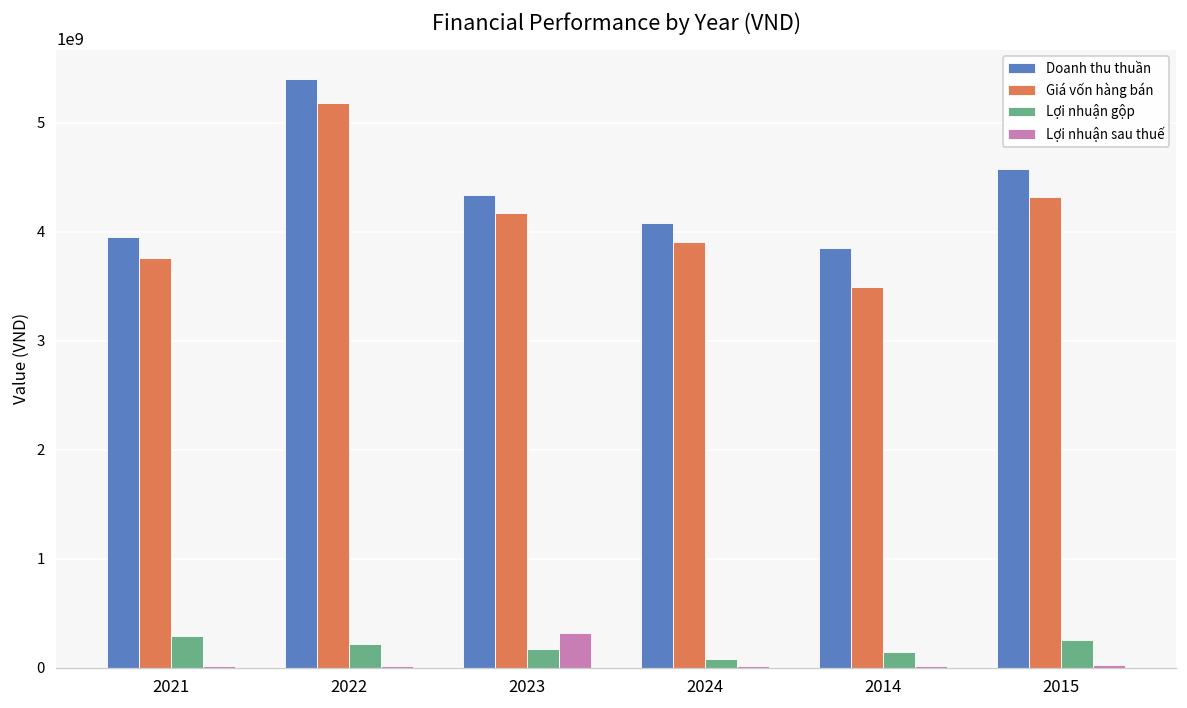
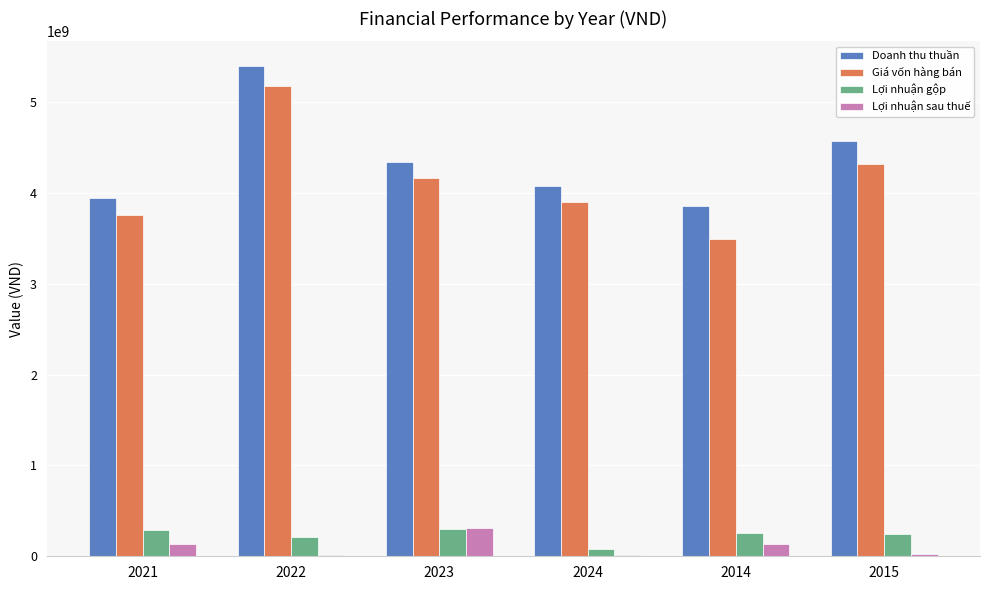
  {
    "Doanh thu thuần": {
      "2021": 3900000000,
      "2022": 5400000000,
      "2023": 4300000000,
      "2024": 4100000000,
      "2014": 3900000000,
      "2015": 4600000000
    },
    "Giá vốn hàng bán": {
      "2021": 3800000000,
      "2022": 5200000000,
      "2023": 4200000000,
      "2024": 3900000000,
      "2014": 3500000000,
      "2015": 4300000000
    },
    "Lợi nhuận gộp": {
      "2021": 300000000,
      "2022": 200000000,
-     "2023": 200000000,
+     "2023": 300000000,
      "2024": 100000000,
-     "2014": 100000000,
+     "2014": 300000000,
      "2015": 200000000
    },
    "Lợi nhuận sau thuế": {
-     "2021": 0,
+     "2021": 100000000,
      "2023": 300000000,
-     "2014": 0
+     "2014": 100000000
    }
  }
